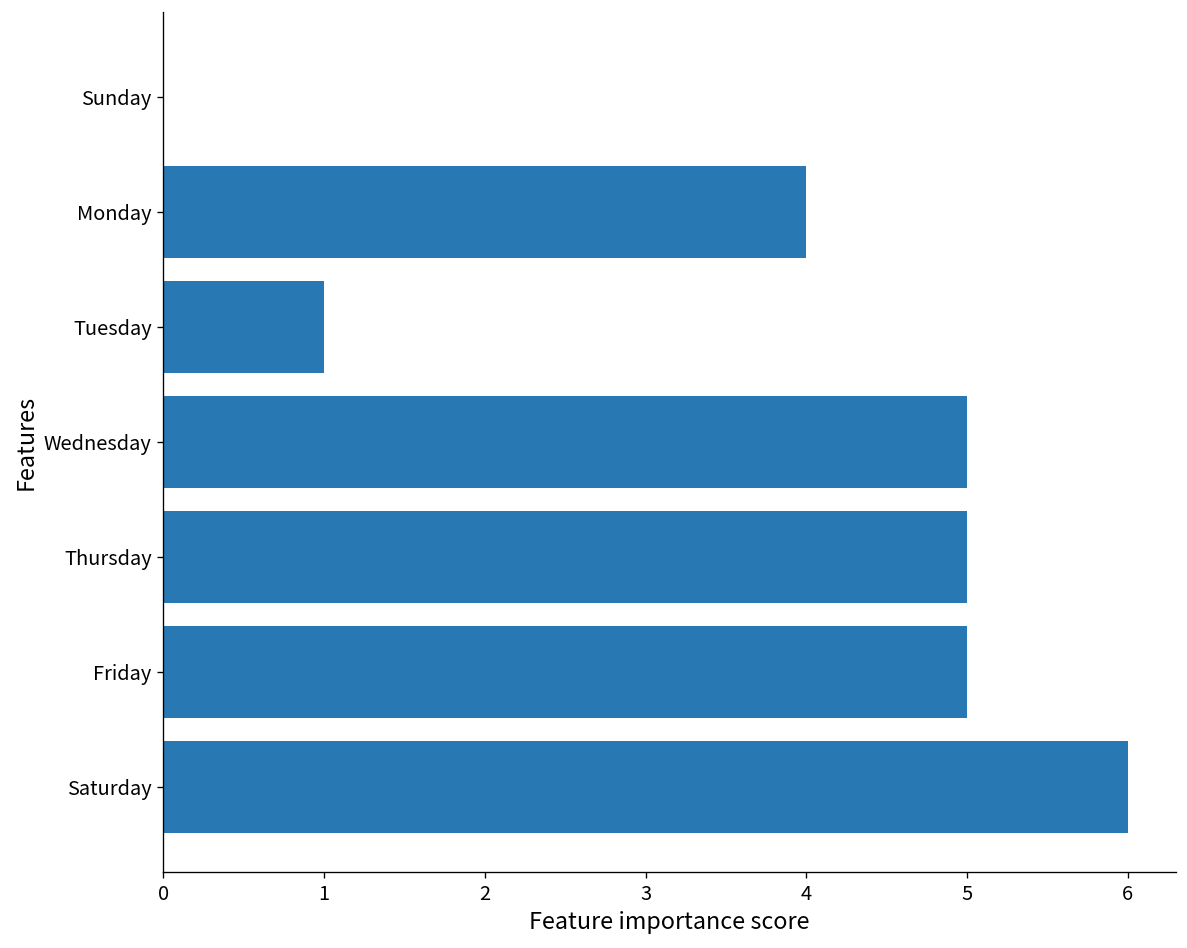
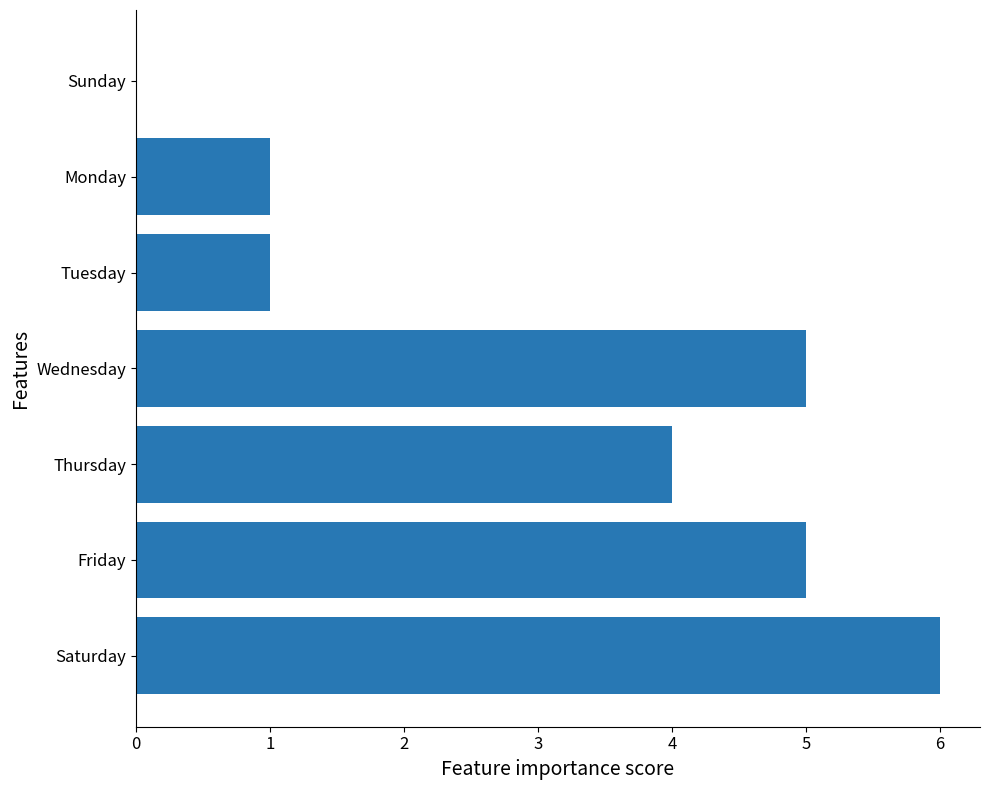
  {
    "Sunday": 0,
-   "Monday": 4,
+   "Monday": 1,
    "Tuesday": 1,
    "Wednesday": 5,
-   "Thursday": 5,
+   "Thursday": 4,
    "Friday": 5,
    "Saturday": 6
  }
